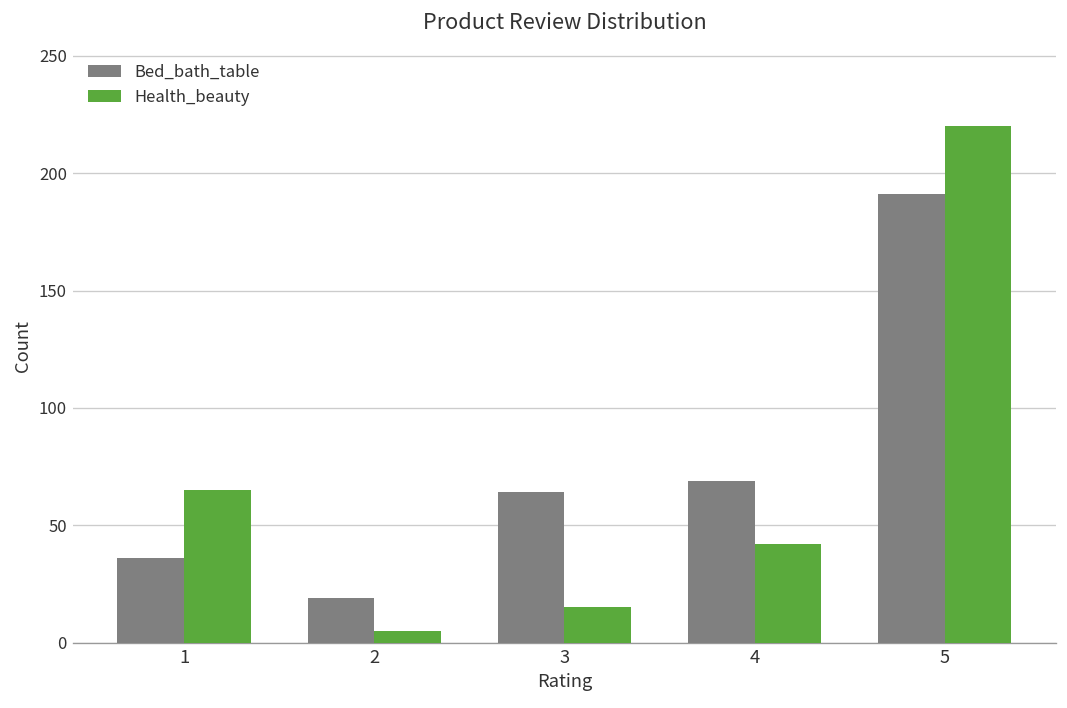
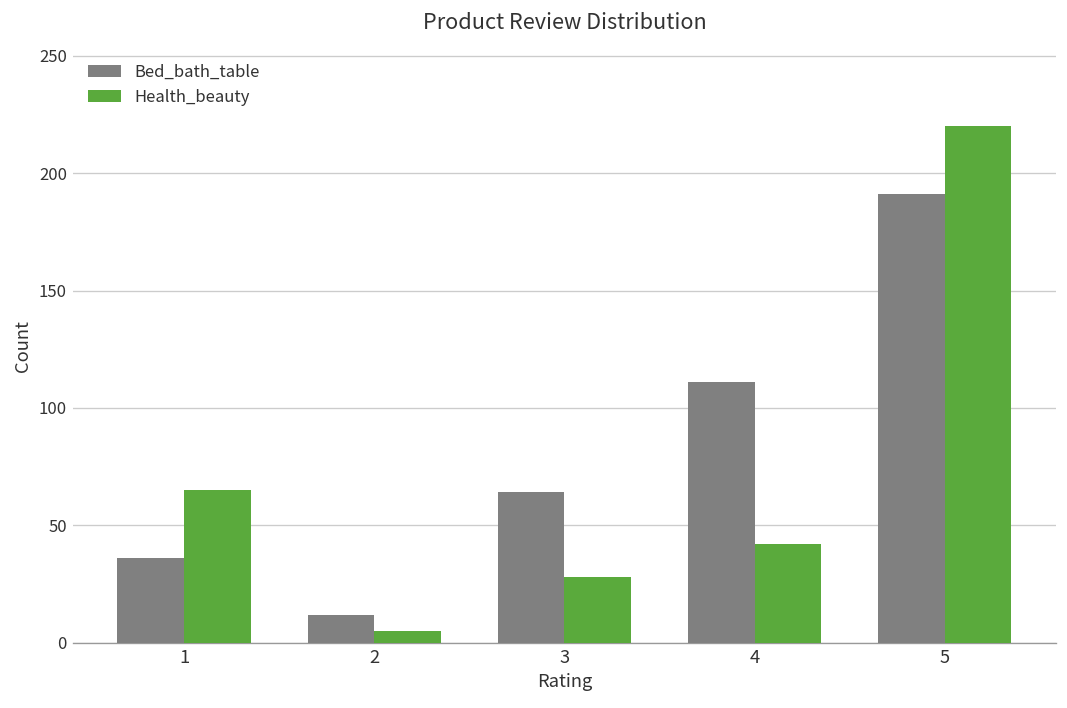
  {
    "Bed_bath_table": {
      "1": 36,
-     "2": 19,
+     "2": 12,
      "3": 64,
-     "4": 69,
+     "4": 111,
      "5": 191
    },
    "Health_beauty": {
      "1": 65,
      "2": 5,
-     "3": 15,
+     "3": 28,
      "4": 42,
      "5": 220
    }
  }
